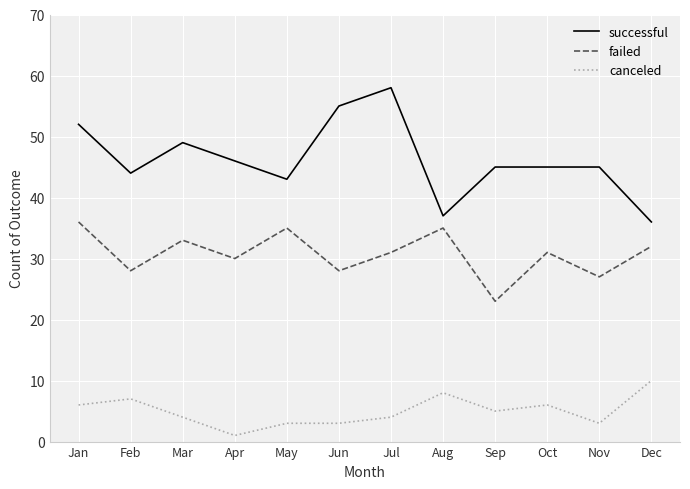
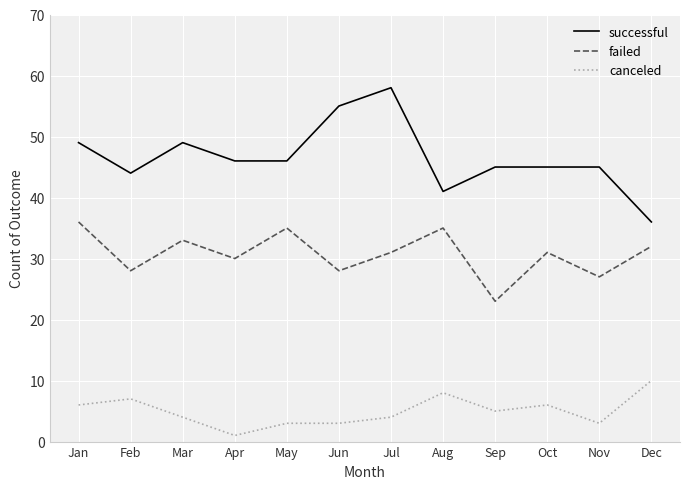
  {
    "successful": {
-     "Jan": 52,
+     "Jan": 49,
      "Feb": 44,
      "Mar": 49,
      "Apr": 46,
-     "May": 43,
+     "May": 46,
      "Jun": 55,
      "Jul": 58,
-     "Aug": 37,
+     "Aug": 41,
      "Sep": 45,
      "Oct": 45,
      "Nov": 45,
      "Dec": 36
    },
    "failed": {
      "Jan": 36,
      "Feb": 28,
      "Mar": 33,
      "Apr": 30,
      "May": 35,
      "Jun": 28,
      "Jul": 31,
      "Aug": 35,
      "Sep": 23,
      "Oct": 31,
      "Nov": 27,
      "Dec": 32
    },
    "canceled": {
      "Jan": 6,
      "Feb": 7,
      "Mar": 4,
      "Apr": 1,
      "May": 3,
      "Jun": 3,
      "Jul": 4,
      "Aug": 8,
      "Sep": 5,
      "Oct": 6,
      "Nov": 3,
      "Dec": 10
    }
  }
